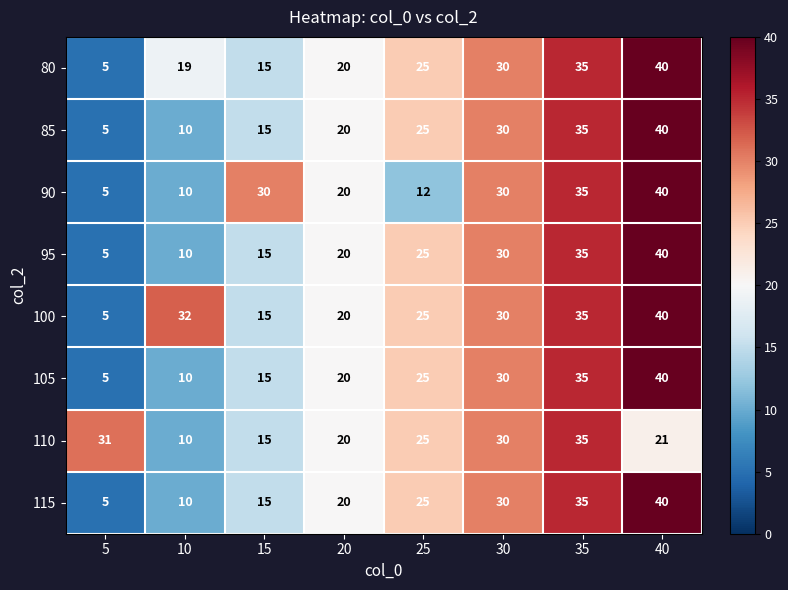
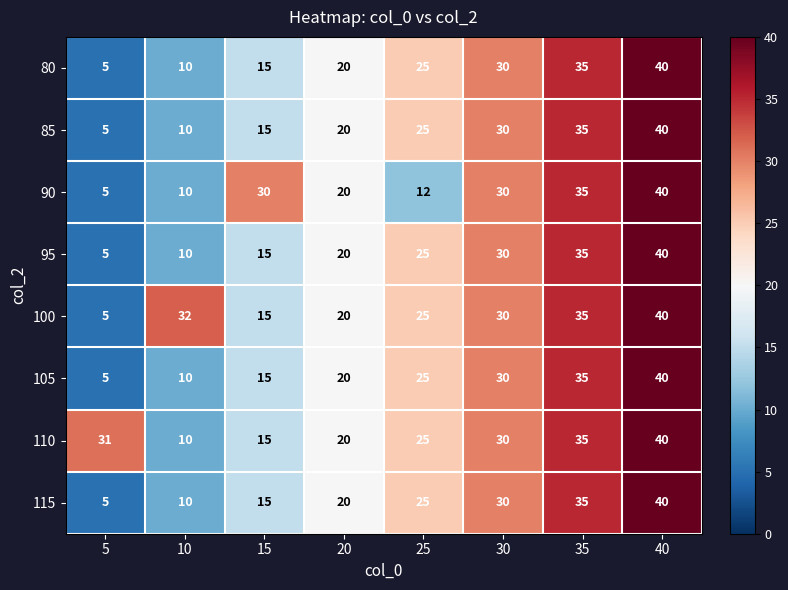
  {
    "80": {
      "5": 5,
-     "10": 19,
+     "10": 10,
      "15": 15,
      "20": 20,
      "25": 25,
      "30": 30,
      "35": 35,
      "40": 40
    },
    "85": {
      "5": 5,
      "10": 10,
      "15": 15,
      "20": 20,
      "25": 25,
      "30": 30,
      "35": 35,
      "40": 40
    },
    "90": {
      "5": 5,
      "10": 10,
      "15": 30,
      "20": 20,
      "25": 12,
      "30": 30,
      "35": 35,
      "40": 40
    },
    "95": {
      "5": 5,
      "10": 10,
      "15": 15,
      "20": 20,
      "25": 25,
      "30": 30,
      "35": 35,
      "40": 40
    },
    "100": {
      "5": 5,
      "10": 32,
      "15": 15,
      "20": 20,
      "25": 25,
      "30": 30,
      "35": 35,
      "40": 40
    },
    "105": {
      "5": 5,
      "10": 10,
      "15": 15,
      "20": 20,
      "25": 25,
      "30": 30,
      "35": 35,
      "40": 40
    },
    "110": {
      "5": 31,
      "10": 10,
      "15": 15,
      "20": 20,
      "25": 25,
      "30": 30,
      "35": 35,
-     "40": 21
+     "40": 40
    },
    "115": {
      "5": 5,
      "10": 10,
      "15": 15,
      "20": 20,
      "25": 25,
      "30": 30,
      "35": 35,
      "40": 40
    }
  }
